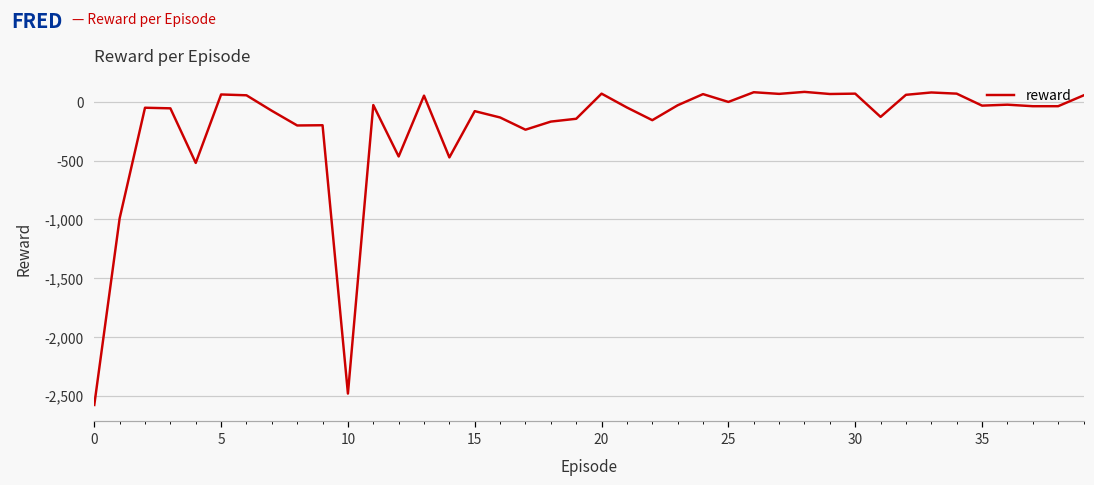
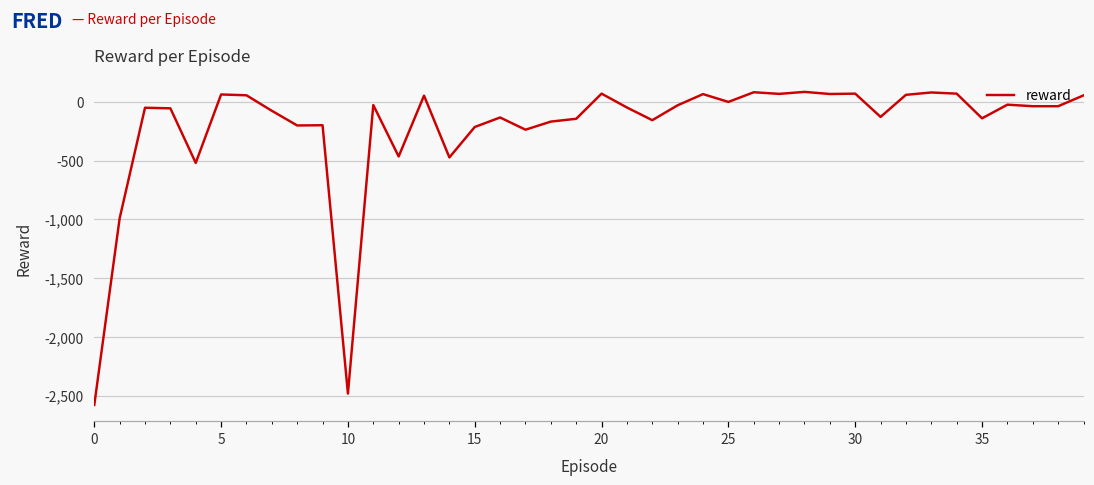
  {
    "0": "-2,580",
    "5": "60",
    "10": "-2,480",
-   "15": "-80",
+   "15": "-210",
    "20": "70",
    "25": "0",
    "30": "70",
-   "35": "-30"
+   "35": "-140"
  }
